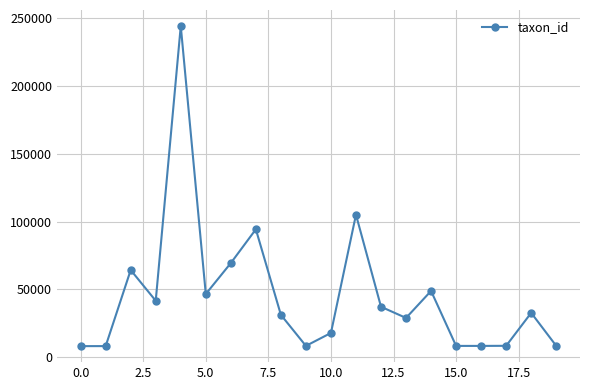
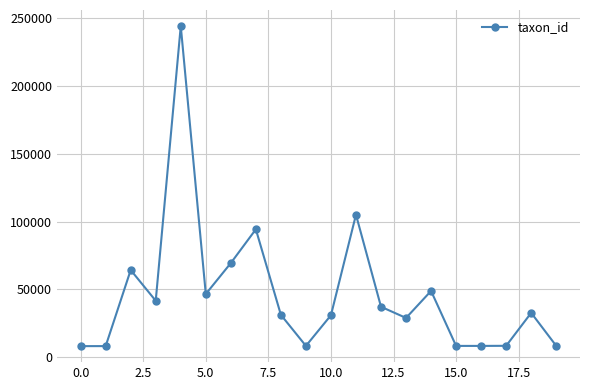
  {
    "0.0": 8000,
    "5.0": 46000,
-   "10.0": 18000,
+   "10.0": 31000,
    "15.0": 8000
  }
